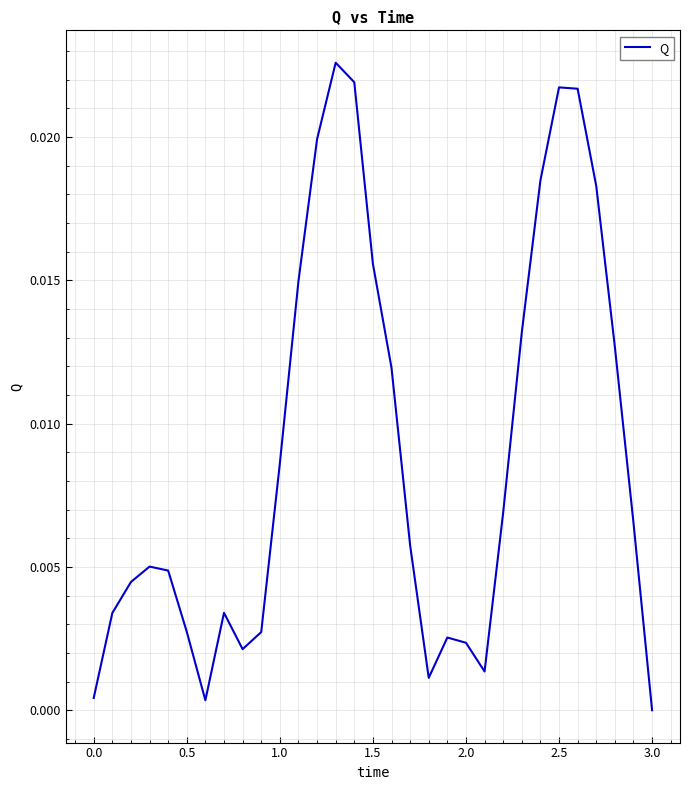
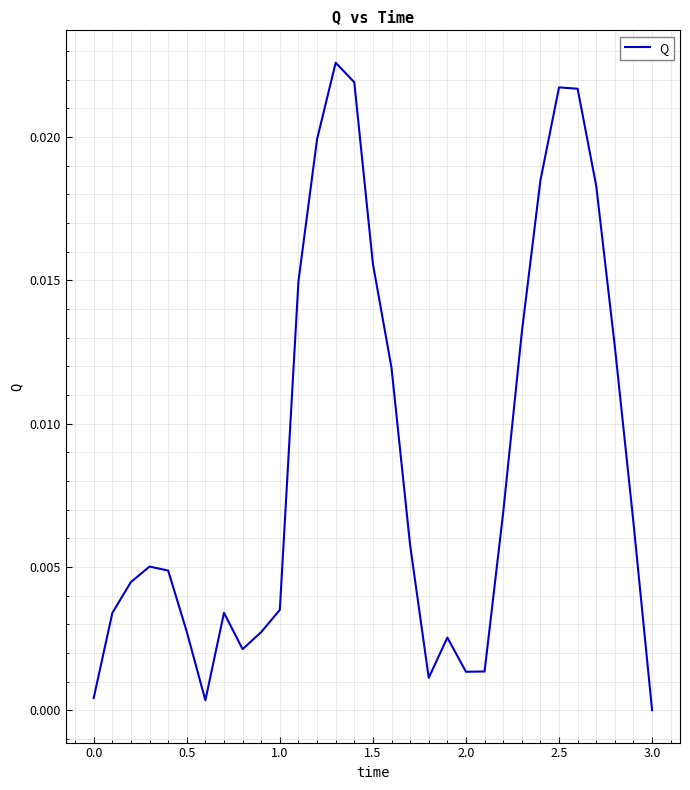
  {
    "0.0": 0.0004,
    "0.5": 0.0027,
-   "1.0": 0.0086,
+   "1.0": 0.0035,
    "1.5": 0.0156,
-   "2.0": 0.0024,
+   "2.0": 0.0013,
    "2.5": 0.0217,
    "3.0": 0.0000
  }
